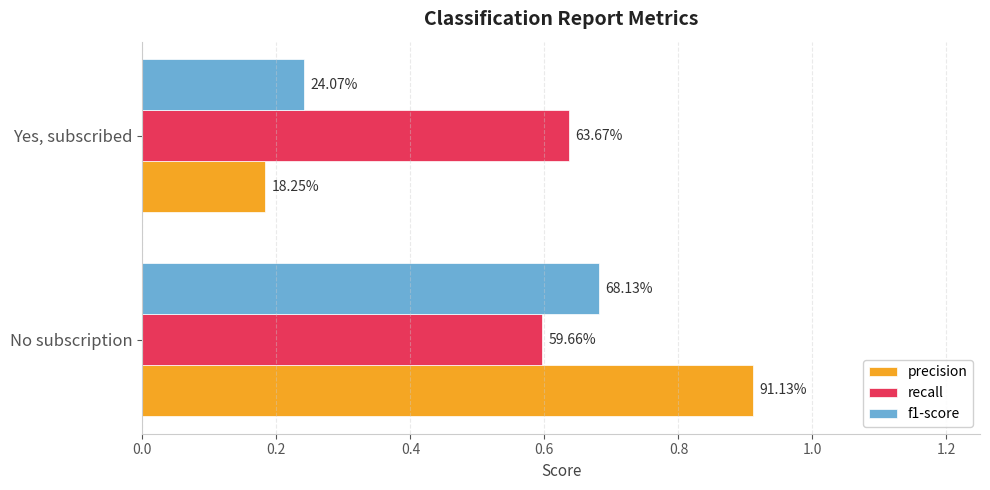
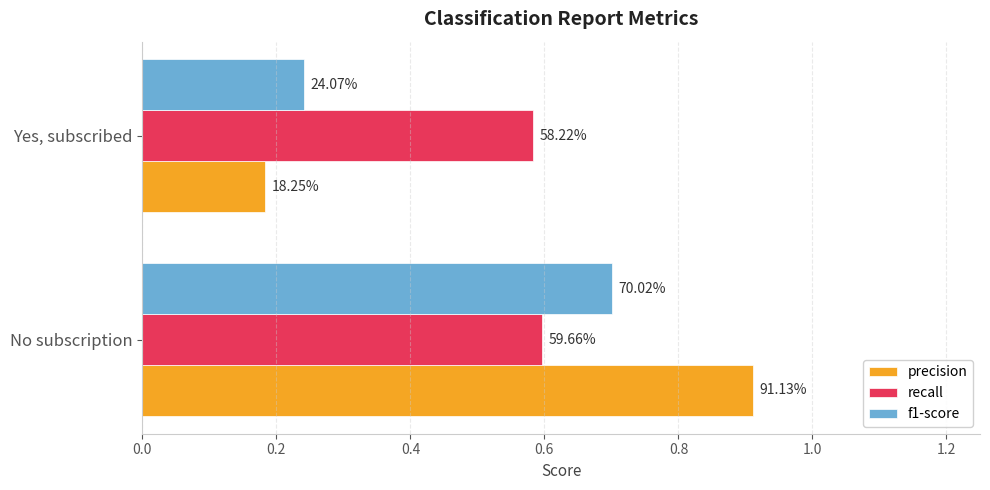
  {
    "precision": {
      "Yes, subscribed": "18.25%",
      "No subscription": "91.13%"
    },
    "recall": {
-     "Yes, subscribed": "63.67%",
+     "Yes, subscribed": "58.22%",
      "No subscription": "59.66%"
    },
    "f1-score": {
      "Yes, subscribed": "24.07%",
-     "No subscription": "68.13%"
+     "No subscription": "70.02%"
    }
  }
